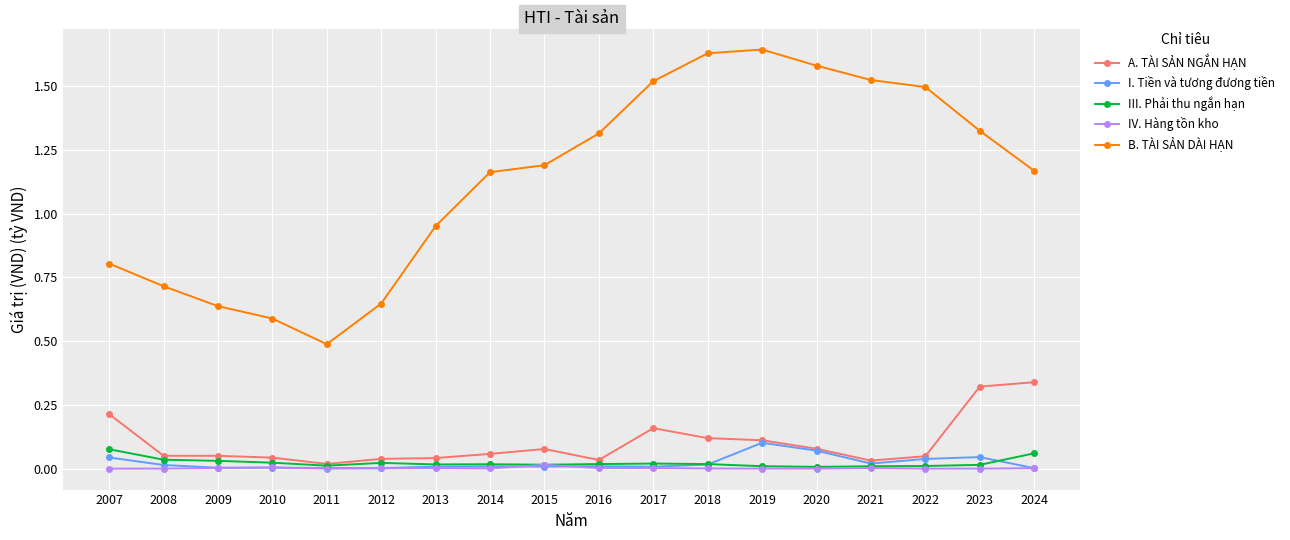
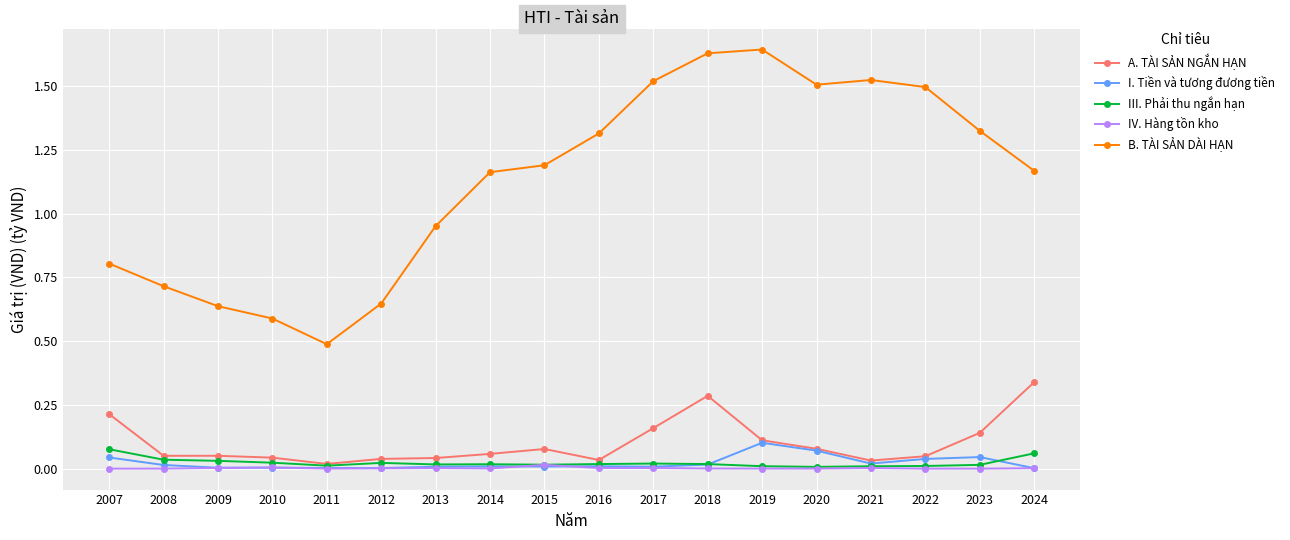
  {
    "A. TÀI SẢN NGẮN HẠN": {
      "2007": 0.21,
      "2008": 0.05,
      "2009": 0.05,
      "2010": 0.04,
      "2012": 0.04,
      "2013": 0.04,
      "2014": 0.06,
      "2015": 0.08,
      "2016": 0.03,
      "2017": 0.16,
-     "2018": 0.12,
+     "2018": 0.29,
      "2021": 0.03,
      "2022": 0.05,
-     "2023": 0.32,
+     "2023": 0.14,
      "2024": 0.34
    },
    "I. Tiền và tương đương tiền": {
      "2007": 0.04,
      "2008": 0.01,
      "2021": 0.02,
      "2022": 0.04,
      "2023": 0.05
    },
    "III. Phải thu ngắn hạn": {
      "2007": 0.08,
      "2008": 0.04,
      "2009": 0.03,
      "2010": 0.02,
      "2012": 0.02,
      "2017": 0.02,
      "2022": 0.01,
      "2023": 0.01,
      "2024": 0.06
    },
    "IV. Hàng tồn kho": {
      "2007": 0.00,
      "2008": 0.00,
      "2018": 0.00,
      "2022": 0.00,
      "2023": 0.00
    },
    "B. TÀI SẢN DÀI HẠN": {
      "2007": 0.80,
      "2008": 0.72,
      "2009": 0.64,
      "2010": 0.59,
      "2011": 0.49,
      "2012": 0.65,
      "2013": 0.95,
      "2014": 1.16,
      "2015": 1.19,
      "2016": 1.31,
      "2017": 1.52,
      "2018": 1.63,
      "2019": 1.64,
-     "2020": 1.58,
+     "2020": 1.51,
      "2021": 1.52,
      "2022": 1.50,
      "2023": 1.33,
      "2024": 1.17
    }
  }
